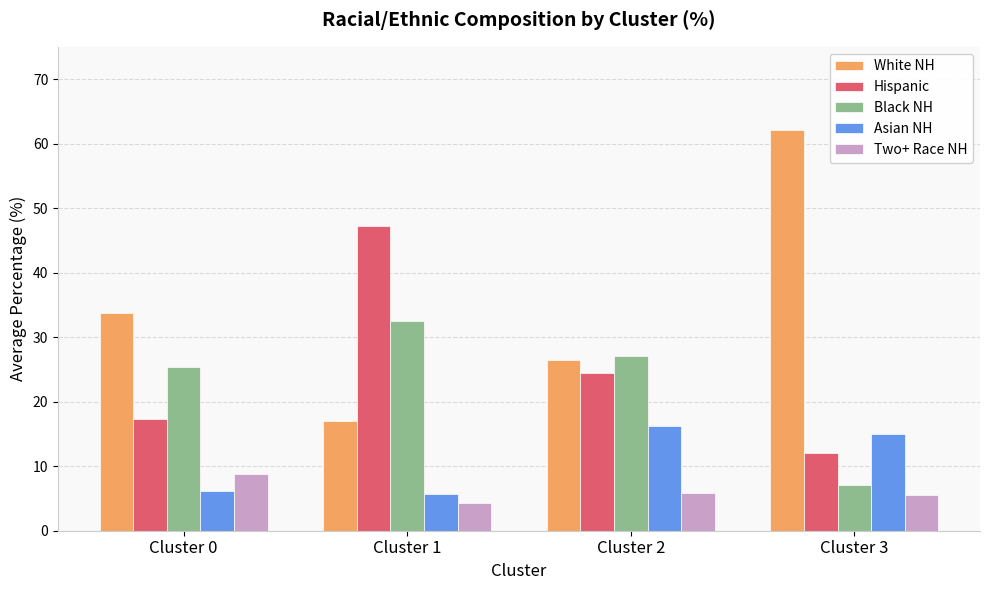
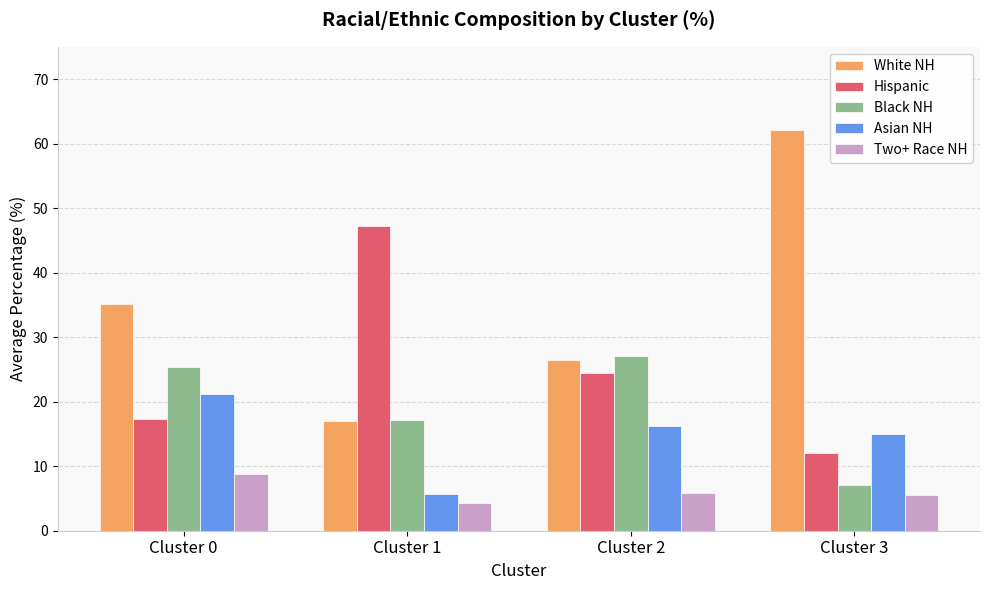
  {
    "White NH": {
-     "Cluster 0": 34,
+     "Cluster 0": 35,
      "Cluster 1": 17,
      "Cluster 2": 26,
      "Cluster 3": 62
    },
    "Hispanic": {
      "Cluster 0": 17,
      "Cluster 1": 47,
      "Cluster 2": 24,
      "Cluster 3": 12
    },
    "Black NH": {
      "Cluster 0": 25,
-     "Cluster 1": 33,
+     "Cluster 1": 17,
      "Cluster 2": 27,
      "Cluster 3": 7
    },
    "Asian NH": {
-     "Cluster 0": 6,
+     "Cluster 0": 21,
      "Cluster 1": 6,
      "Cluster 2": 16,
      "Cluster 3": 15
    },
    "Two+ Race NH": {
      "Cluster 0": 9,
      "Cluster 1": 4,
      "Cluster 2": 6,
      "Cluster 3": 5
    }
  }
